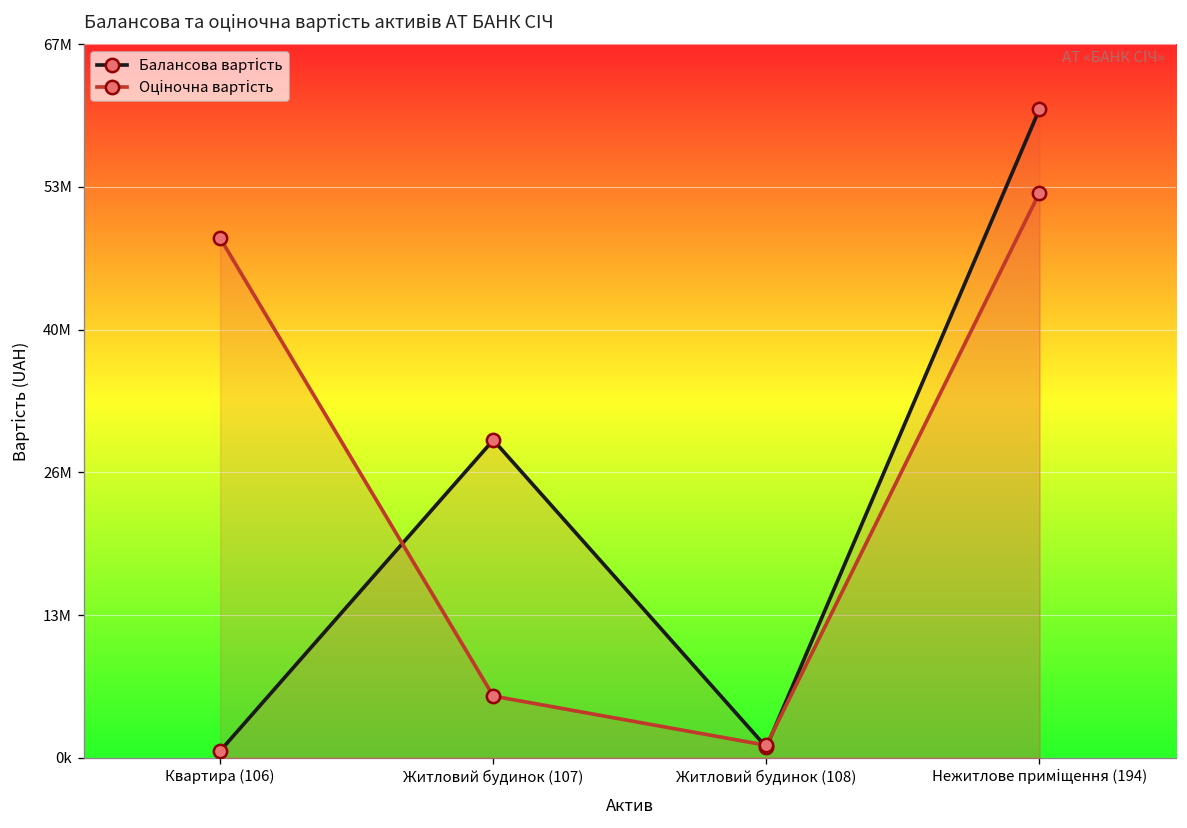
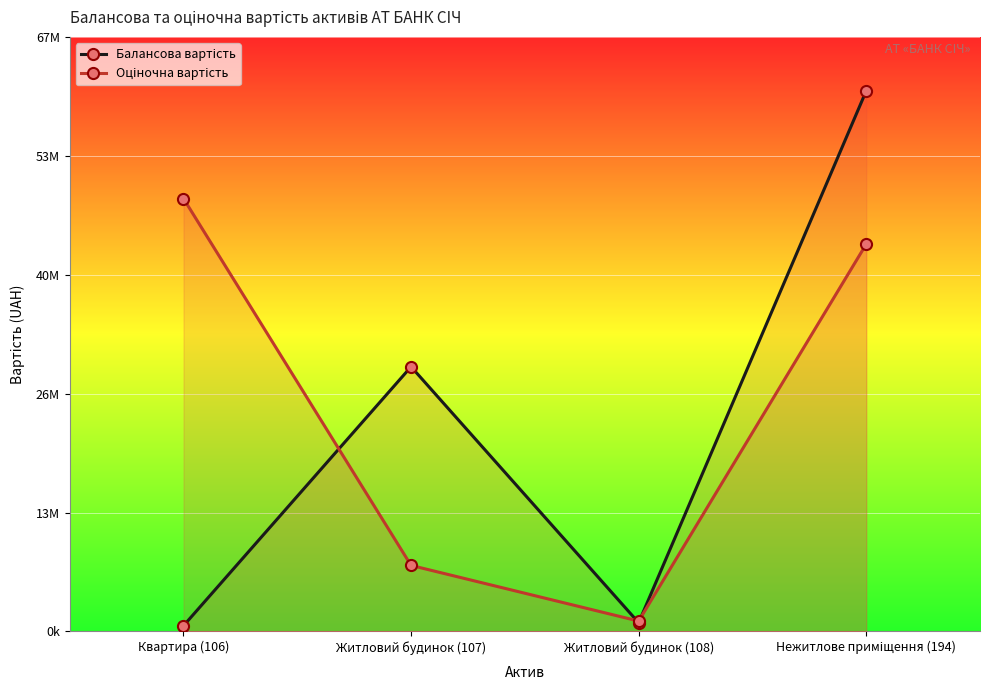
  {
    "Балансова вартість": {
      "Квартира (106)": 1000000,
      "Житловий будинок (107)": 30000000,
      "Нежитлове приміщення (194)": 61000000
    },
    "Оціночна вартість": {
      "Квартира (106)": 49000000,
-     "Житловий будинок (107)": 6000000,
-     "Нежитлове приміщення (194)": 53000000
+     "Житловий будинок (107)": 7000000,
+     "Нежитлове приміщення (194)": 44000000
    }
  }
